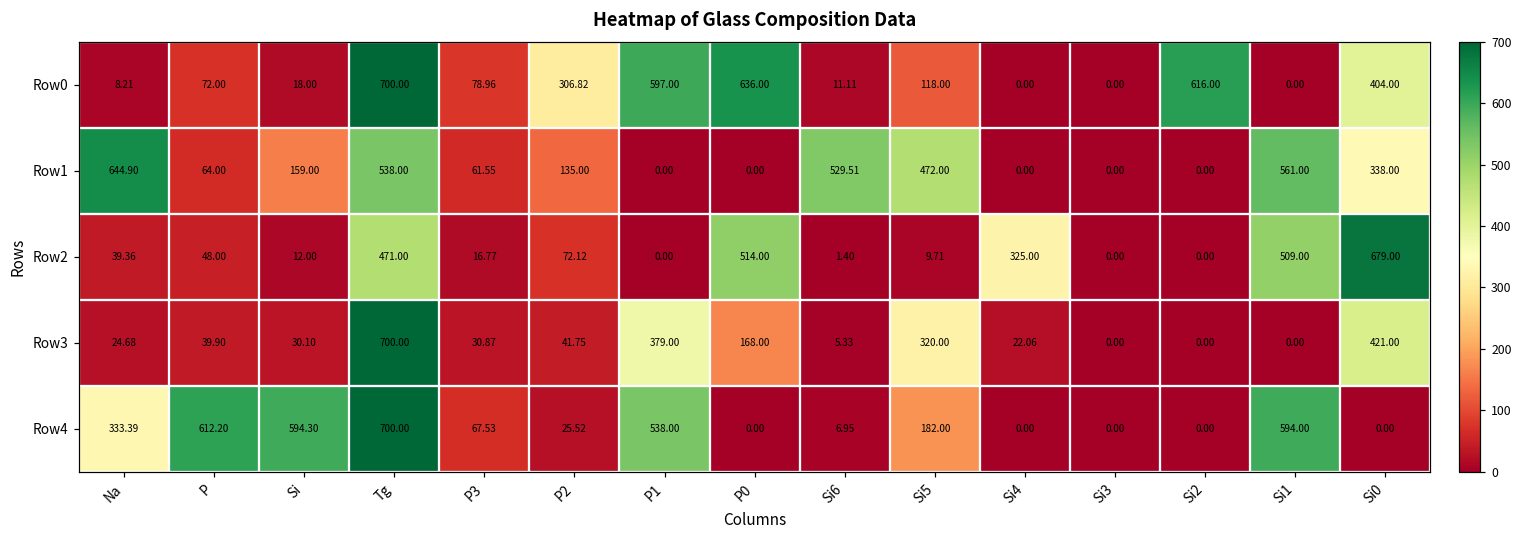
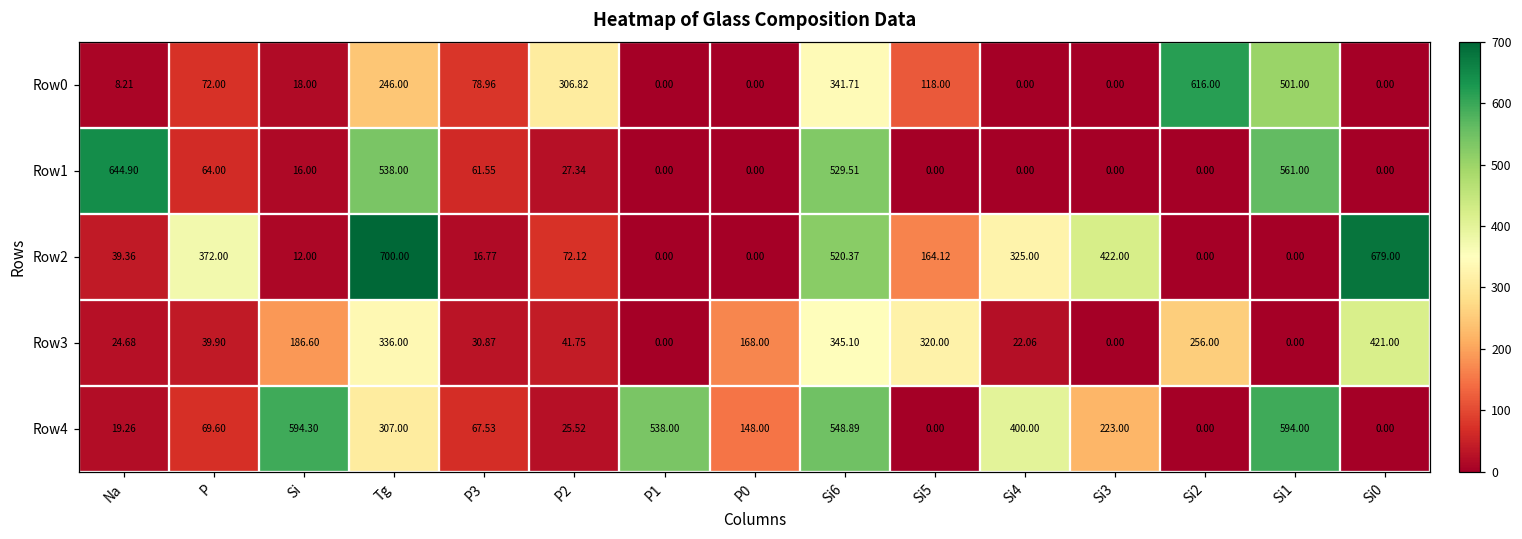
  {
    "Row0": {
      "Na": 8.21,
      "P": 72.00,
      "Si": 18.00,
-     "Tg": 700.00,
+     "Tg": 246.00,
      "P3": 78.96,
      "P2": 306.82,
-     "P1": 597.00,
-     "P0": 636.00,
-     "Si6": 11.11,
+     "P1": 0.00,
+     "P0": 0.00,
+     "Si6": 341.71,
      "Si5": 118.00,
      "Si4": 0.00,
      "Si3": 0.00,
      "Si2": 616.00,
-     "Si1": 0.00,
-     "Si0": 404.00
+     "Si1": 501.00,
+     "Si0": 0.00
    },
    "Row1": {
      "Na": 644.90,
      "P": 64.00,
-     "Si": 159.00,
+     "Si": 16.00,
      "Tg": 538.00,
      "P3": 61.55,
-     "P2": 135.00,
+     "P2": 27.34,
      "P1": 0.00,
      "P0": 0.00,
      "Si6": 529.51,
-     "Si5": 472.00,
+     "Si5": 0.00,
      "Si4": 0.00,
      "Si3": 0.00,
      "Si2": 0.00,
      "Si1": 561.00,
-     "Si0": 338.00
+     "Si0": 0.00
    },
    "Row2": {
      "Na": 39.36,
-     "P": 48.00,
+     "P": 372.00,
      "Si": 12.00,
-     "Tg": 471.00,
+     "Tg": 700.00,
      "P3": 16.77,
      "P2": 72.12,
      "P1": 0.00,
-     "P0": 514.00,
-     "Si6": 1.40,
-     "Si5": 9.71,
+     "P0": 0.00,
+     "Si6": 520.37,
+     "Si5": 164.12,
      "Si4": 325.00,
-     "Si3": 0.00,
+     "Si3": 422.00,
      "Si2": 0.00,
-     "Si1": 509.00,
+     "Si1": 0.00,
      "Si0": 679.00
    },
    "Row3": {
      "Na": 24.68,
      "P": 39.90,
-     "Si": 30.10,
-     "Tg": 700.00,
+     "Si": 186.60,
+     "Tg": 336.00,
      "P3": 30.87,
      "P2": 41.75,
-     "P1": 379.00,
+     "P1": 0.00,
      "P0": 168.00,
-     "Si6": 5.33,
+     "Si6": 345.10,
      "Si5": 320.00,
      "Si4": 22.06,
      "Si3": 0.00,
-     "Si2": 0.00,
+     "Si2": 256.00,
      "Si1": 0.00,
      "Si0": 421.00
    },
    "Row4": {
-     "Na": 333.39,
-     "P": 612.20,
+     "Na": 19.26,
+     "P": 69.60,
      "Si": 594.30,
-     "Tg": 700.00,
+     "Tg": 307.00,
      "P3": 67.53,
      "P2": 25.52,
      "P1": 538.00,
-     "P0": 0.00,
-     "Si6": 6.95,
-     "Si5": 182.00,
-     "Si4": 0.00,
-     "Si3": 0.00,
+     "P0": 148.00,
+     "Si6": 548.89,
+     "Si5": 0.00,
+     "Si4": 400.00,
+     "Si3": 223.00,
      "Si2": 0.00,
      "Si1": 594.00,
      "Si0": 0.00
    }
  }
